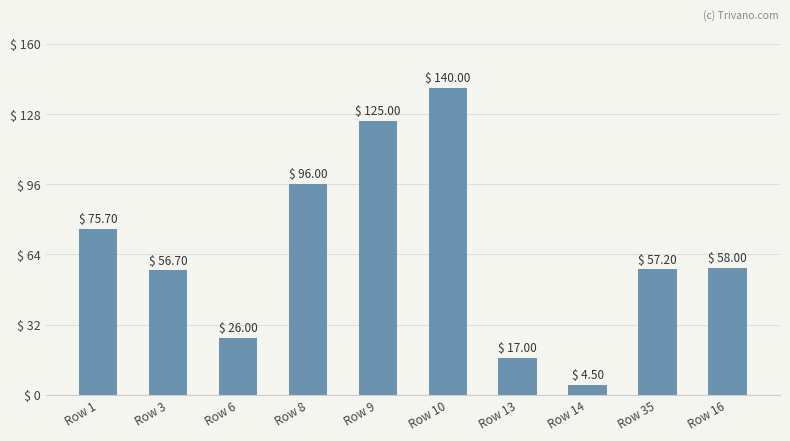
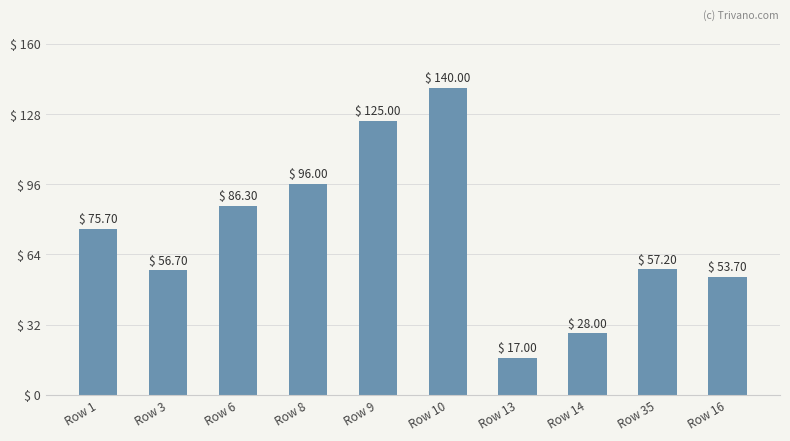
  {
    "Row 1": 75.70,
    "Row 3": 56.70,
-   "Row 6": 26.00,
+   "Row 6": 86.30,
    "Row 8": 96.00,
    "Row 9": 125.00,
    "Row 10": 140.00,
    "Row 13": 17.00,
-   "Row 14": 4.50,
+   "Row 14": 28.00,
    "Row 35": 57.20,
-   "Row 16": 58.00
+   "Row 16": 53.70
  }
